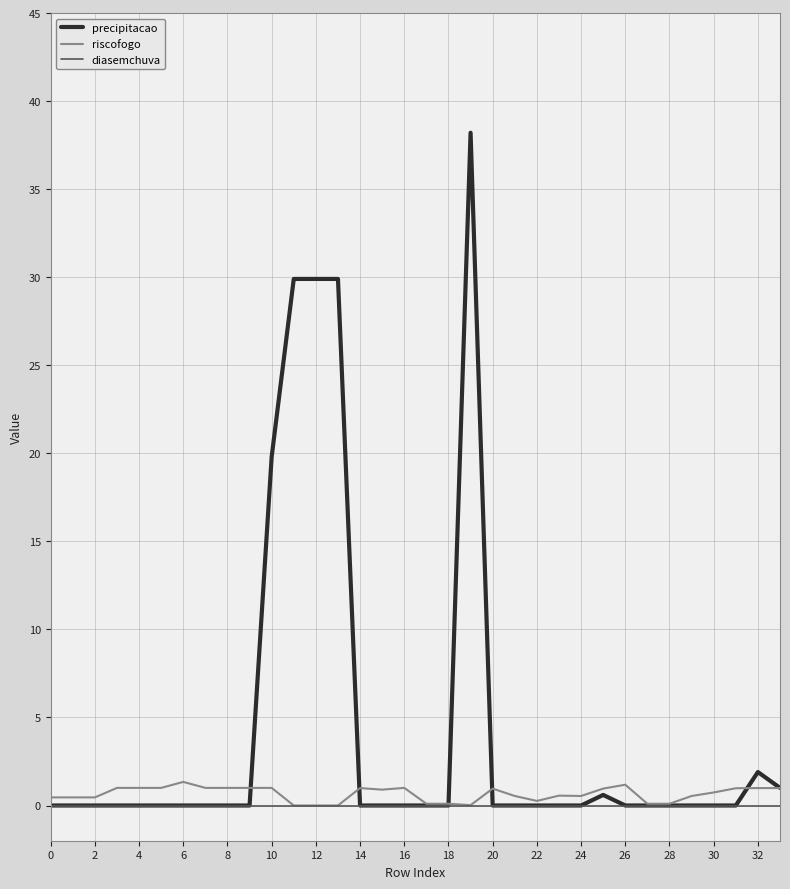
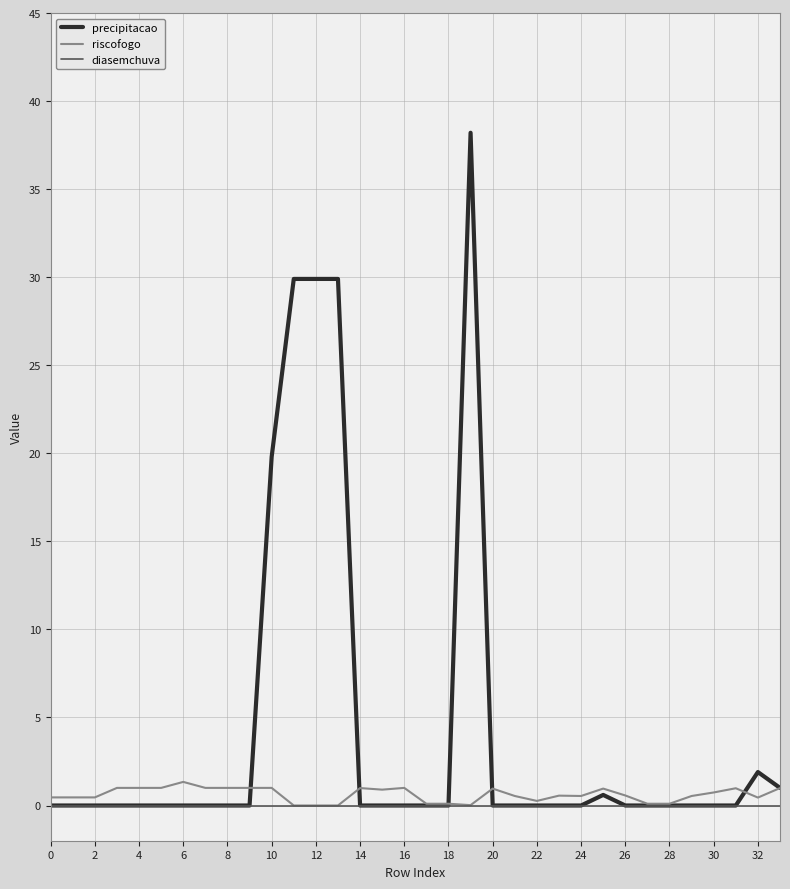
  {
    "precipitacao": {
      "10": 19.8,
      "12": 29.9,
      "32": 1.9
    },
    "riscofogo": {
      "0": 0.5,
      "2": 0.5,
      "4": 1.0,
      "6": 1.3,
      "8": 1.0,
      "10": 1.0,
      "14": 1.0,
      "16": 1.0,
      "20": 1.0,
      "22": 0.3,
      "24": 0.5,
-     "26": 1.2,
+     "26": 0.6,
      "30": 0.7,
-     "32": 1.0
+     "32": 0.5
    },
    "diasemchuva": {
      "10": 0.0,
      "32": 0.0
    }
  }
